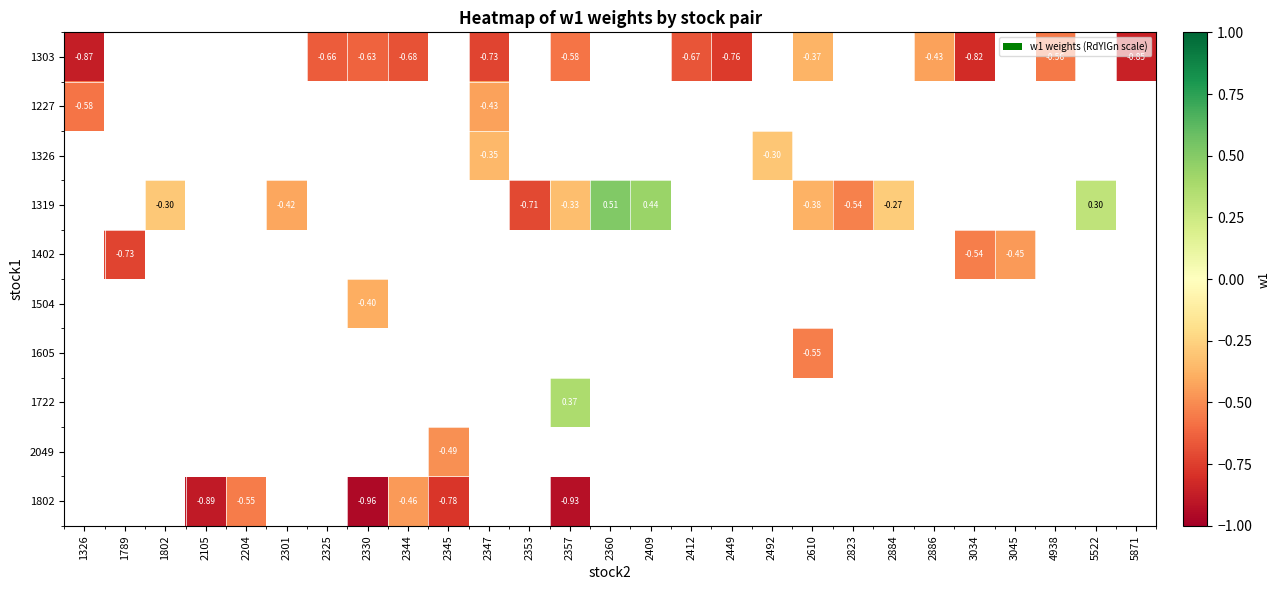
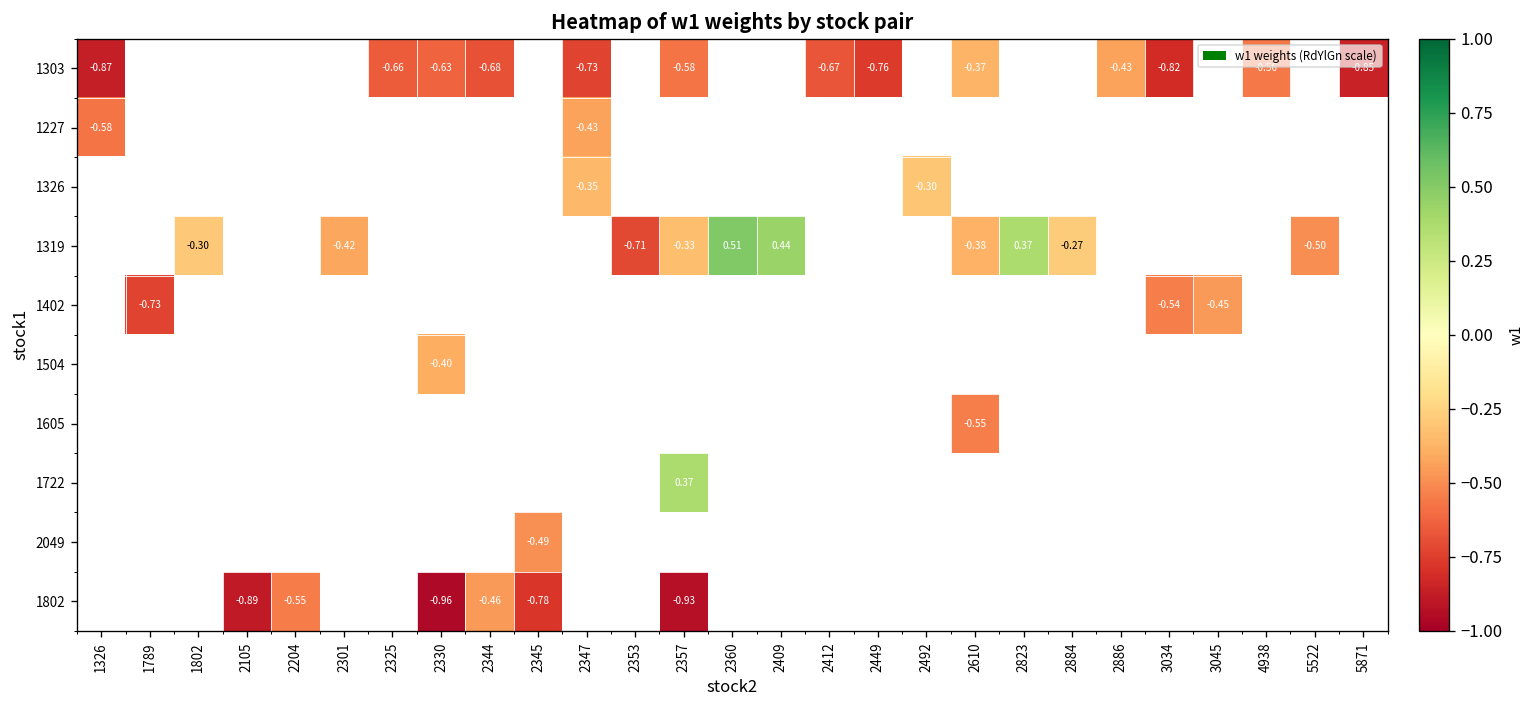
  {
    "1303": {
      "1326": -0.87,
      "2325": -0.66,
      "2330": -0.63,
      "2344": -0.68,
      "2347": -0.73,
      "2357": -0.58,
      "2412": -0.67,
      "2449": -0.76,
      "2610": -0.37,
      "2886": -0.43,
      "3034": -0.82
    },
    "1227": {
      "1326": -0.58,
      "2347": -0.43
    },
    "1326": {
      "2347": -0.35,
      "2492": -0.30
    },
    "1319": {
      "1802": -0.30,
      "2301": -0.42,
      "2353": -0.71,
      "2357": -0.33,
      "2360": 0.51,
      "2409": 0.44,
      "2610": -0.38,
-     "2823": -0.54,
+     "2823": 0.37,
      "2884": -0.27,
-     "5522": 0.30
+     "5522": -0.50
    },
    "1402": {
      "1789": -0.73,
      "3034": -0.54,
      "3045": -0.45
    },
    "1504": {
      "2330": -0.40
    },
    "1605": {
      "2610": -0.55
    },
    "1722": {
      "2357": 0.37
    },
    "2049": {
      "2345": -0.49
    },
    "1802": {
      "2105": -0.89,
      "2204": -0.55,
      "2330": -0.96,
      "2344": -0.46,
      "2345": -0.78,
      "2357": -0.93
    }
  }
